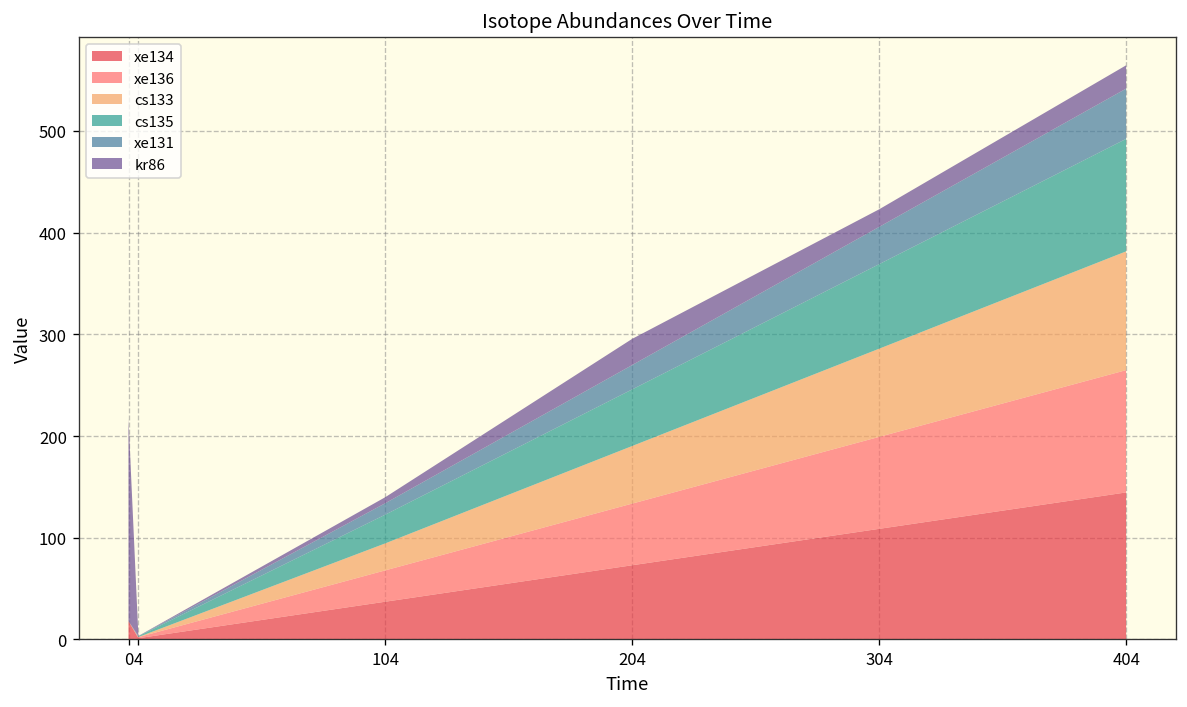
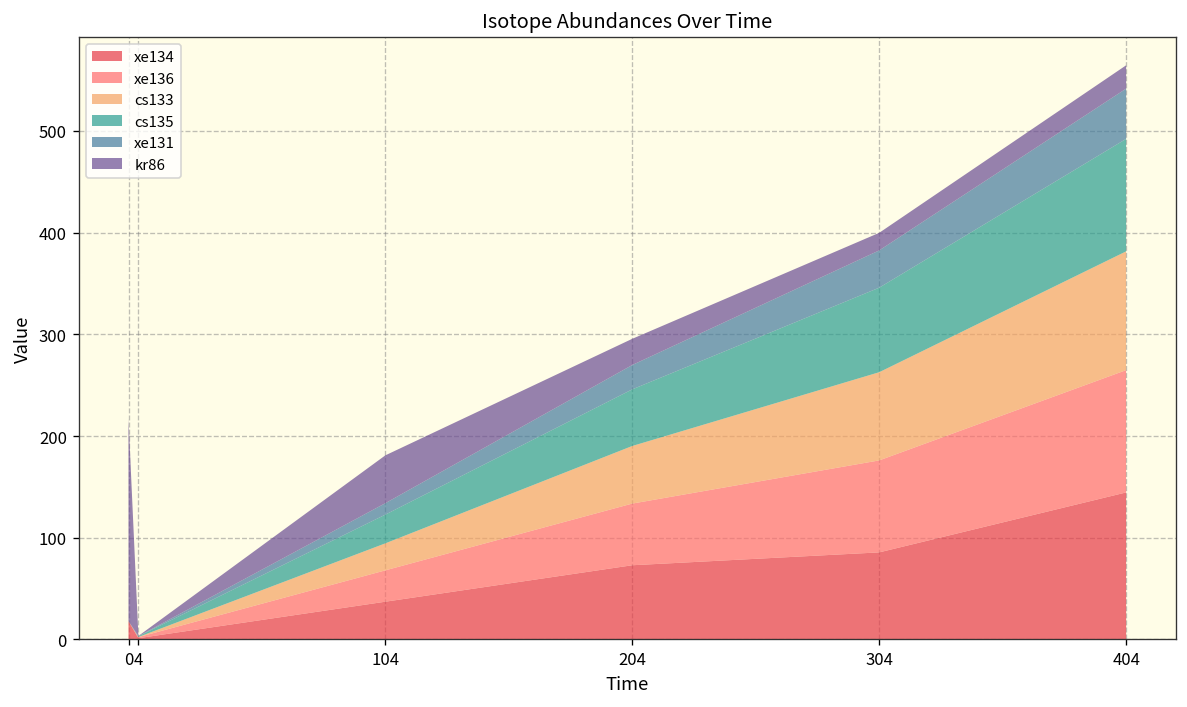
  {
    "xe134": {
      "104": 40,
      "204": 70,
-     "304": 110,
+     "304": 90,
      "404": 140
    },
    "kr86": {
      "0": 200,
-     "104": 10,
+     "104": 50,
      "204": 30,
      "304": 20,
      "404": 20
    }
  }
